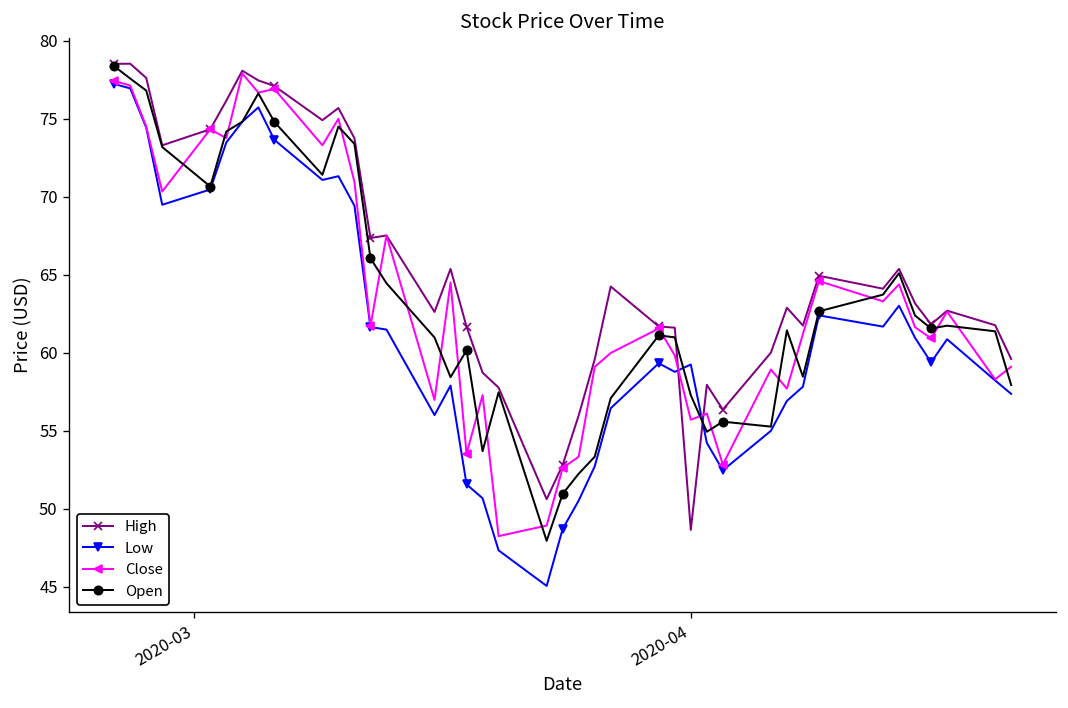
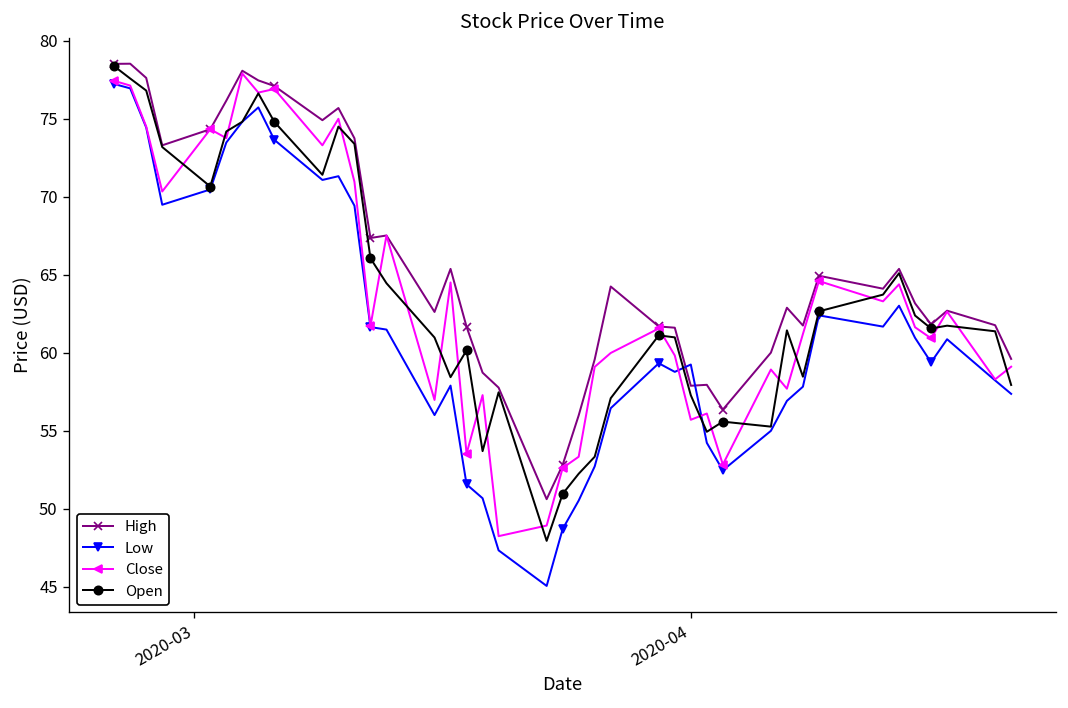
  {
    "High": {
-     "2020-04": 48.7
+     "2020-04": 57.9
    },
    "Low": {
      "2020-04": 59.3
    },
    "Close": {
      "2020-04": 55.7
    },
    "Open": {
      "2020-04": 57.3
    }
  }
